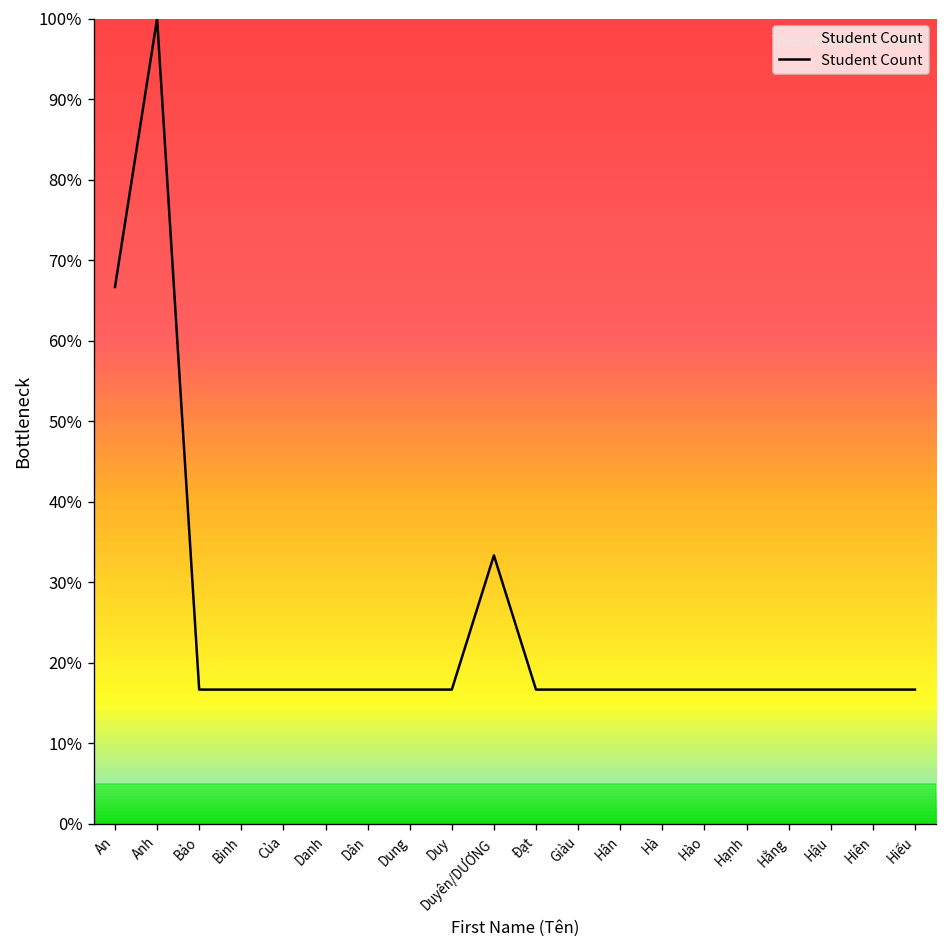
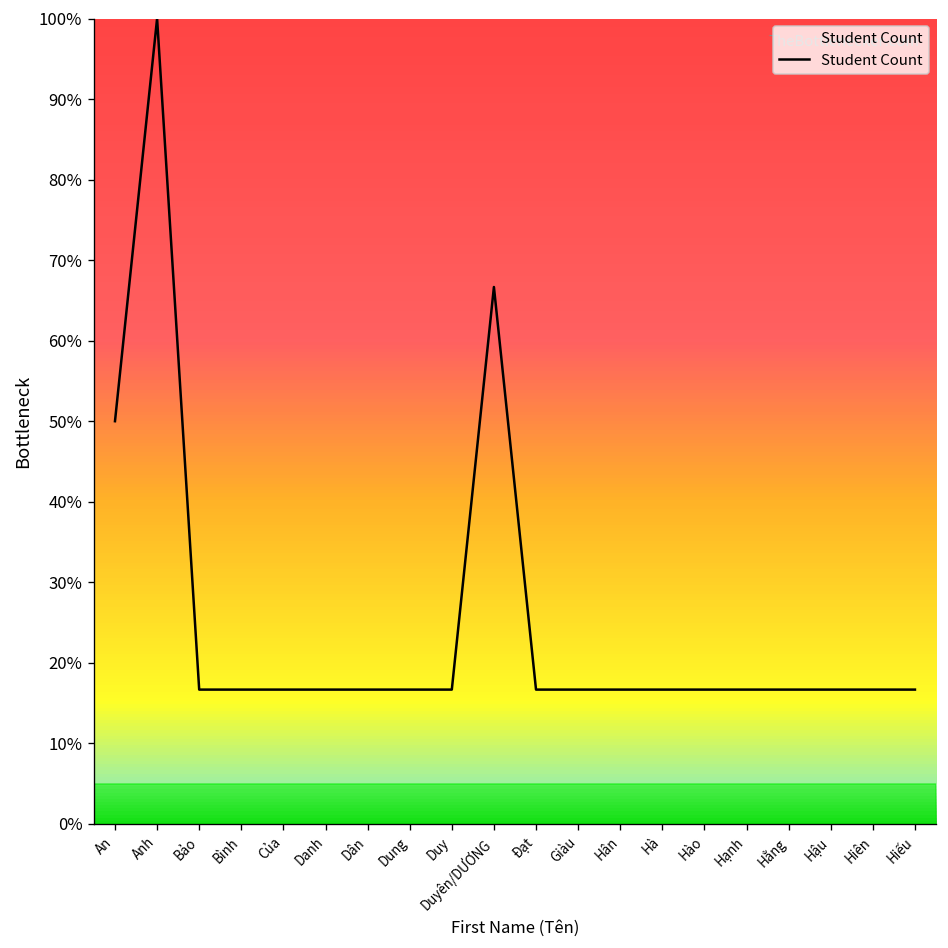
  {
-   "An": "67%",
+   "An": "50%",
    "Anh": "100%",
    "Bảo": "17%",
    "Bình": "17%",
    "Của": "17%",
    "Danh": "17%",
    "Dân": "17%",
    "Dung": "17%",
    "Duy": "17%",
-   "Duyên/DƯƠNG": "33%",
+   "Duyên/DƯƠNG": "67%",
    "Đạt": "17%",
    "Giàu": "17%",
    "Hân": "17%",
    "Hà": "17%",
    "Hào": "17%",
    "Hạnh": "17%",
    "Hằng": "17%",
    "Hậu": "17%",
    "Hiên": "17%",
    "Hiếu": "17%"
  }
